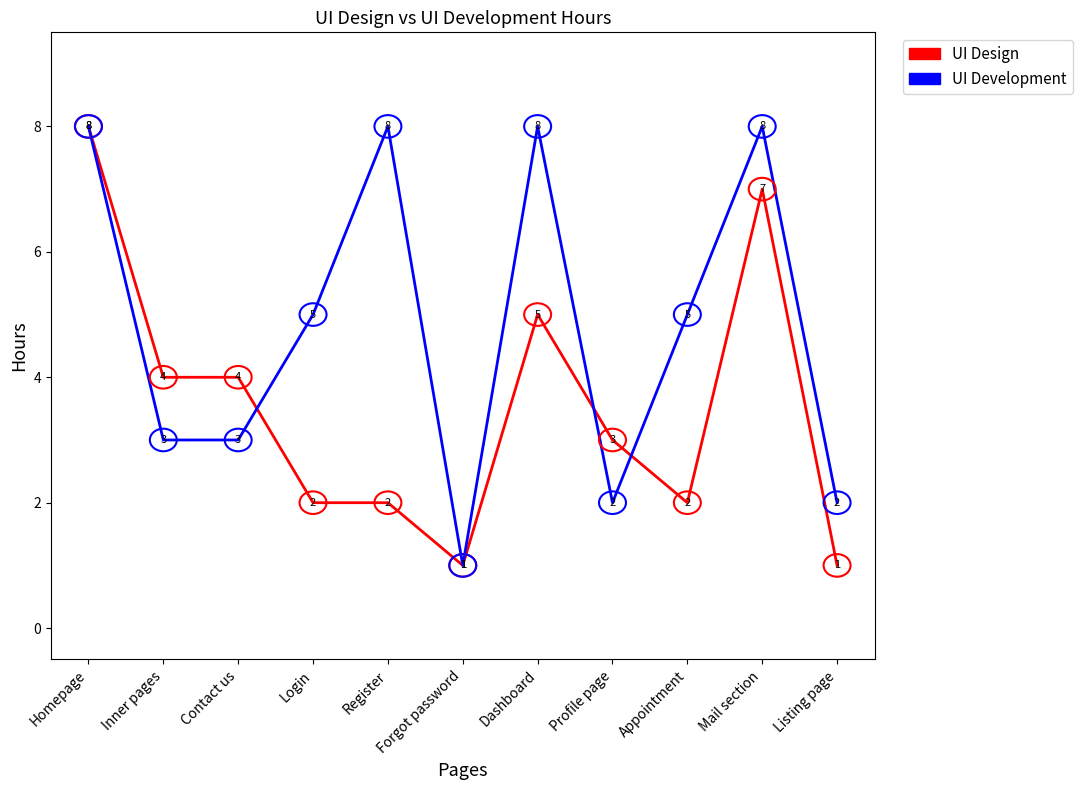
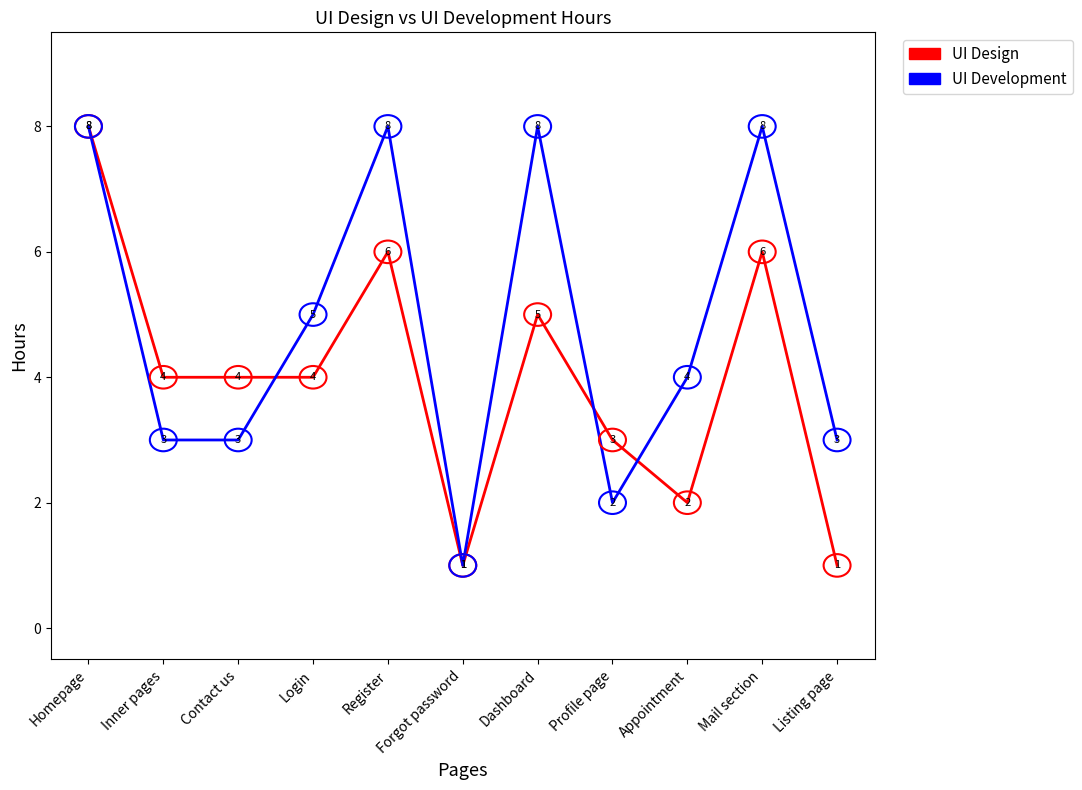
  {
    "UI Design": {
      "Inner pages": 4,
      "Contact us": 4,
-     "Login": 2,
-     "Register": 2,
+     "Login": 4,
+     "Register": 6,
      "Dashboard": 5,
      "Profile page": 3,
      "Appointment": 2,
-     "Mail section": 7,
+     "Mail section": 6,
      "Listing page": 1
    },
    "UI Development": {
      "Inner pages": 3,
      "Contact us": 3,
      "Login": 5,
      "Register": 8,
      "Dashboard": 8,
      "Profile page": 2,
-     "Appointment": 5,
+     "Appointment": 4,
      "Mail section": 8,
-     "Listing page": 2
+     "Listing page": 3
    }
  }
